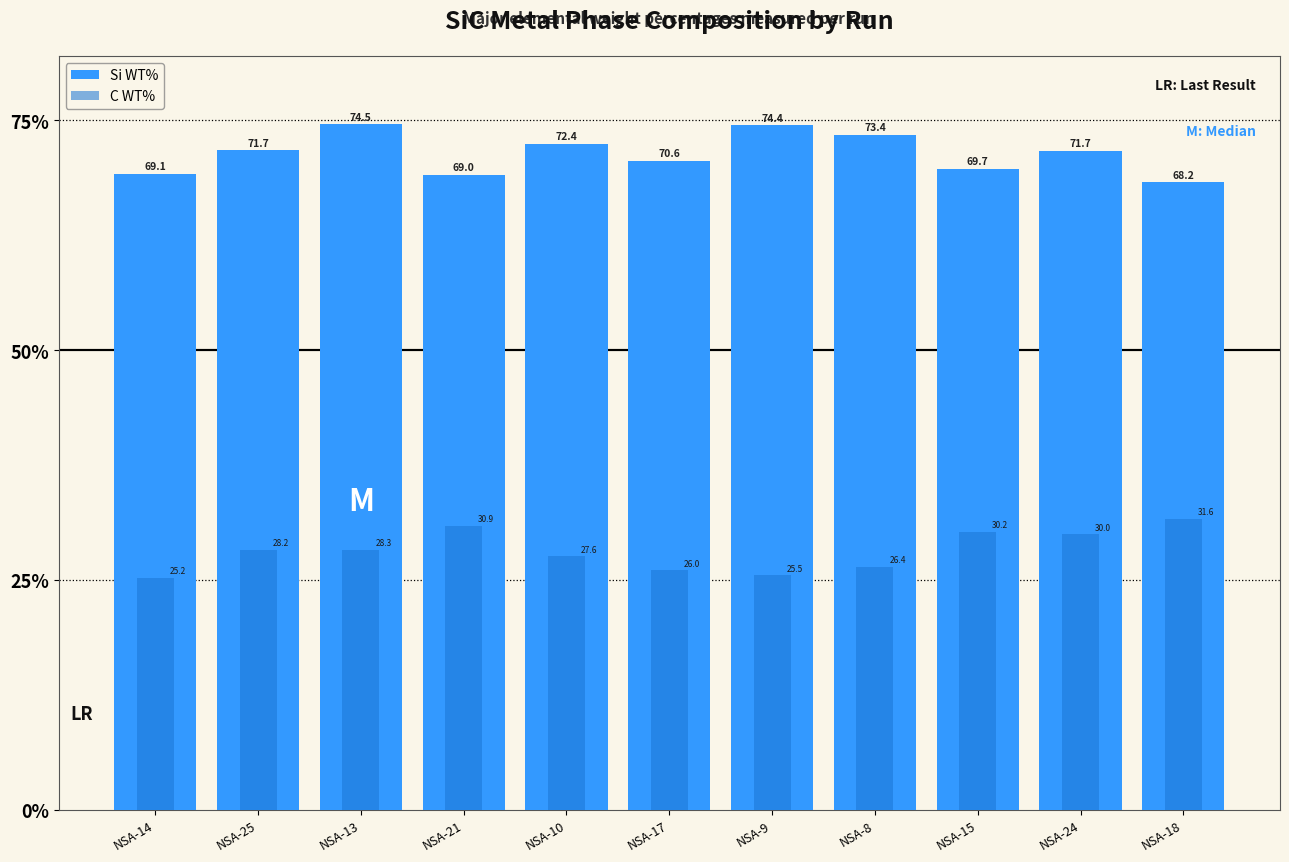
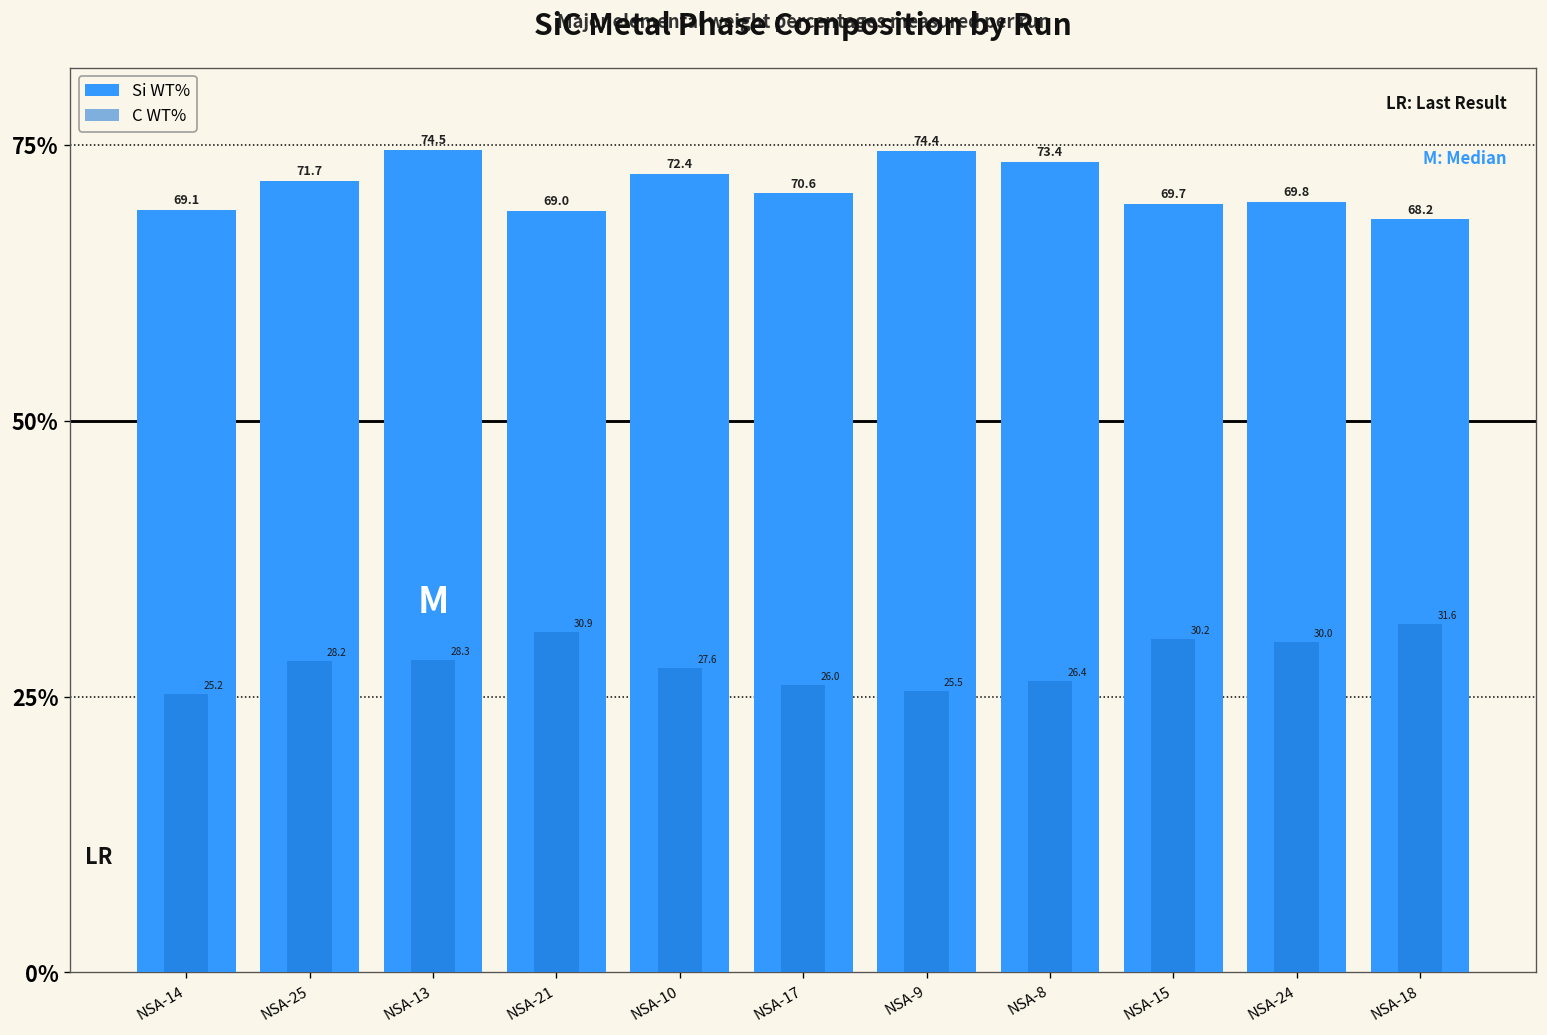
  {
    "Si WT%": {
      "NSA-14": 69.1,
      "NSA-25": 71.7,
      "NSA-13": 74.5,
      "NSA-21": 69.0,
      "NSA-10": 72.4,
      "NSA-17": 70.6,
      "NSA-9": 74.4,
      "NSA-8": 73.4,
      "NSA-15": 69.7,
-     "NSA-24": 71.7,
+     "NSA-24": 69.8,
      "NSA-18": 68.2
    }
  }
